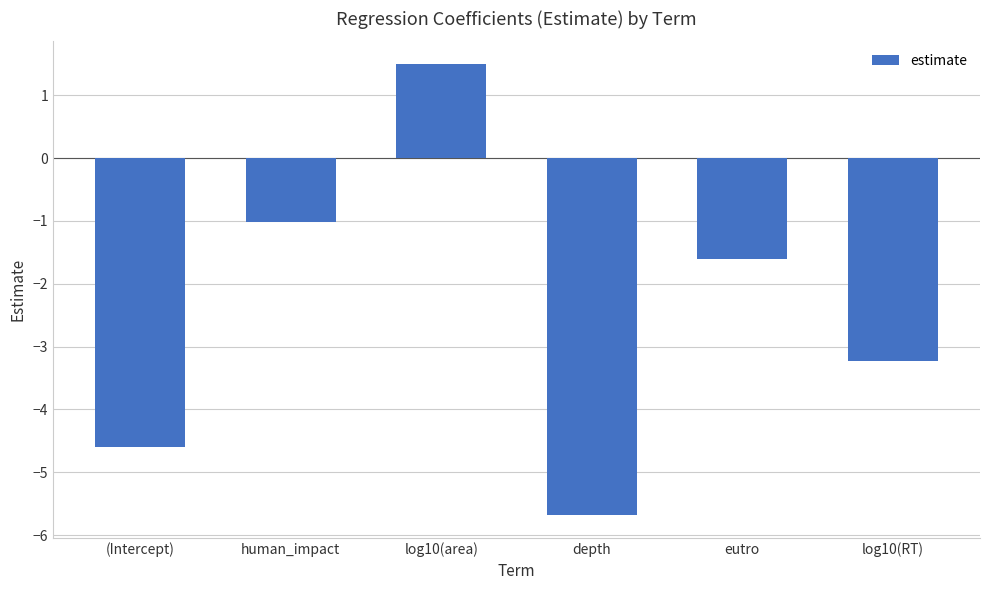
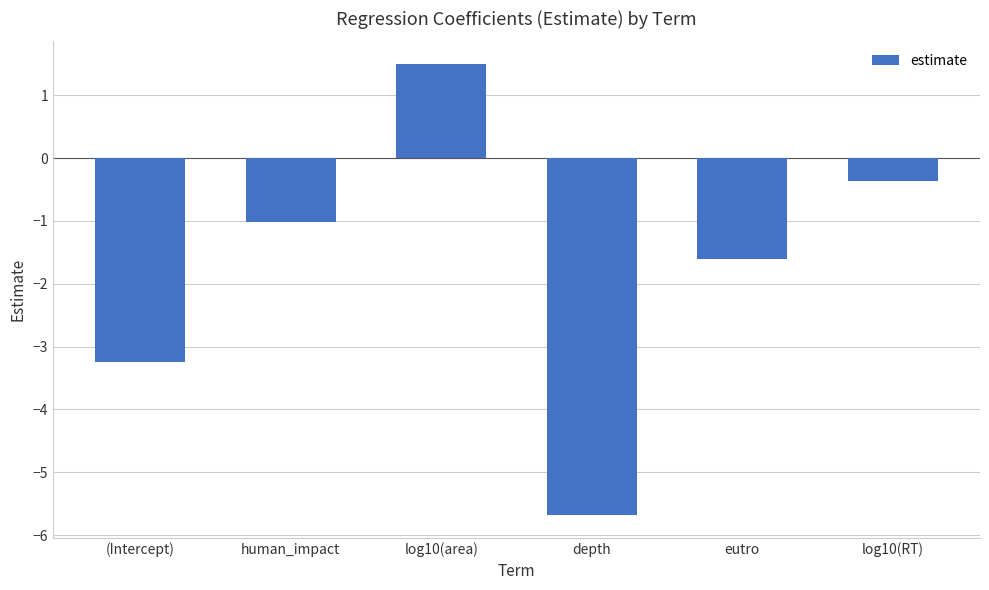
  {
-   "(Intercept)": -4.6,
+   "(Intercept)": -3.2,
    "human_impact": -1.0,
    "log10(area)": 1.5,
    "depth": -5.7,
    "eutro": -1.6,
-   "log10(RT)": -3.2
+   "log10(RT)": -0.4
  }
